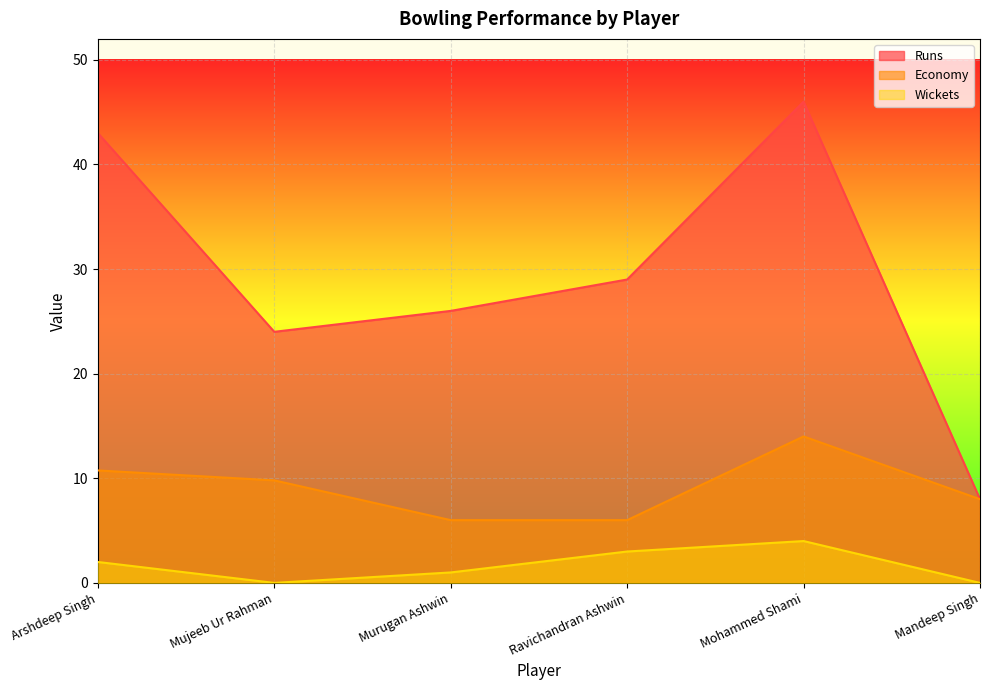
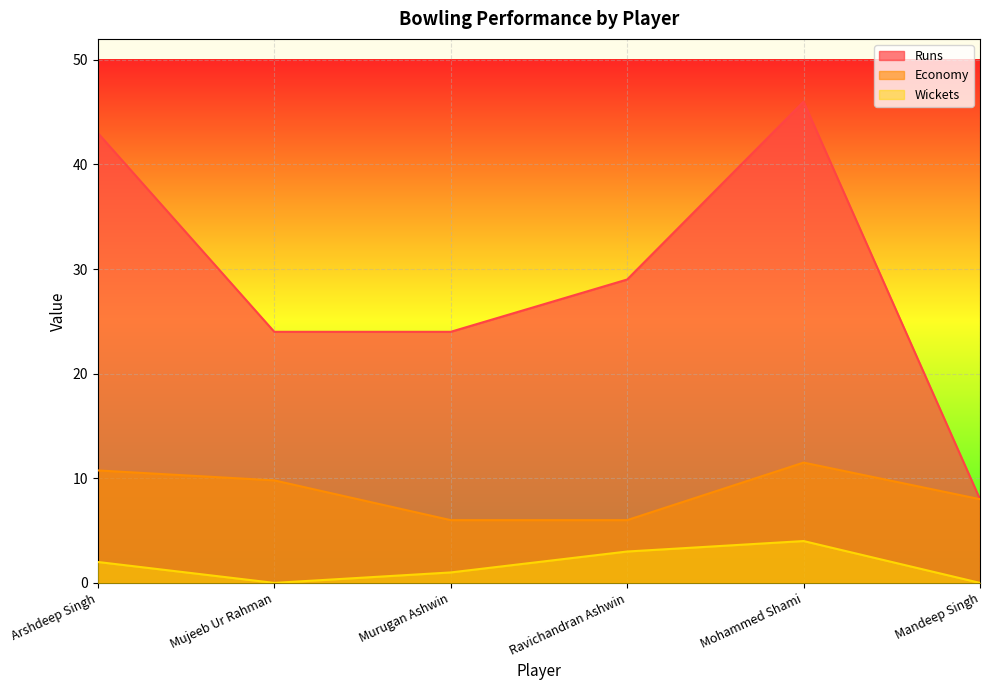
  {
    "Runs": {
      "Arshdeep Singh": 43,
      "Mujeeb Ur Rahman": 24,
-     "Murugan Ashwin": 26,
+     "Murugan Ashwin": 24,
      "Ravichandran Ashwin": 29,
      "Mohammed Shami": 46
    },
    "Economy": {
      "Arshdeep Singh": 10.8,
      "Mujeeb Ur Rahman": 9.8,
      "Murugan Ashwin": 6.0,
      "Ravichandran Ashwin": 6.0,
-     "Mohammed Shami": 14.0
+     "Mohammed Shami": 11.5
    },
    "Wickets": {
      "Arshdeep Singh": 2.0,
      "Mujeeb Ur Rahman": 0.0,
      "Murugan Ashwin": 1.0,
      "Ravichandran Ashwin": 3.0,
      "Mohammed Shami": 4.0,
      "Mandeep Singh": 0.0
    }
  }
